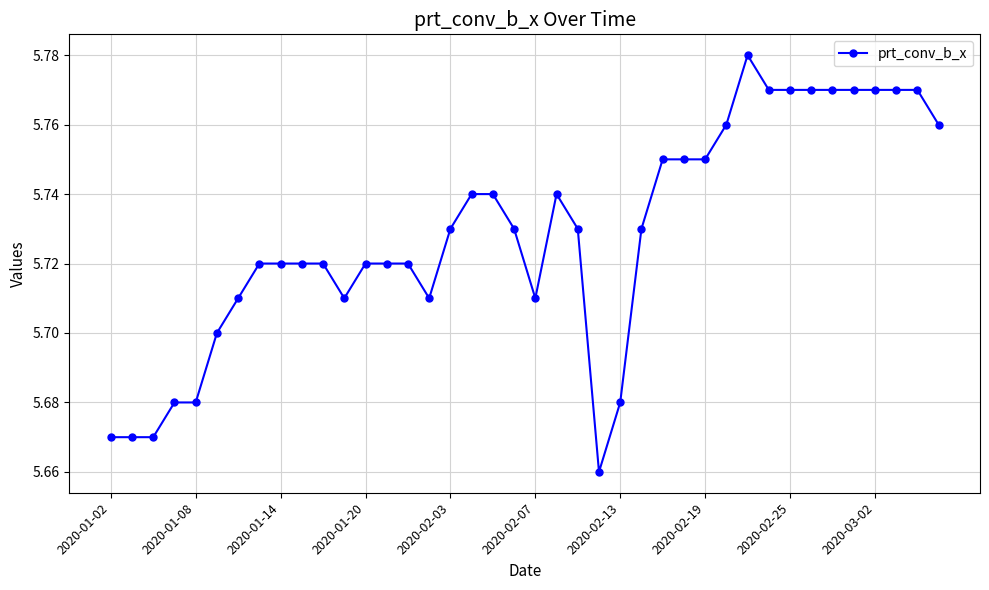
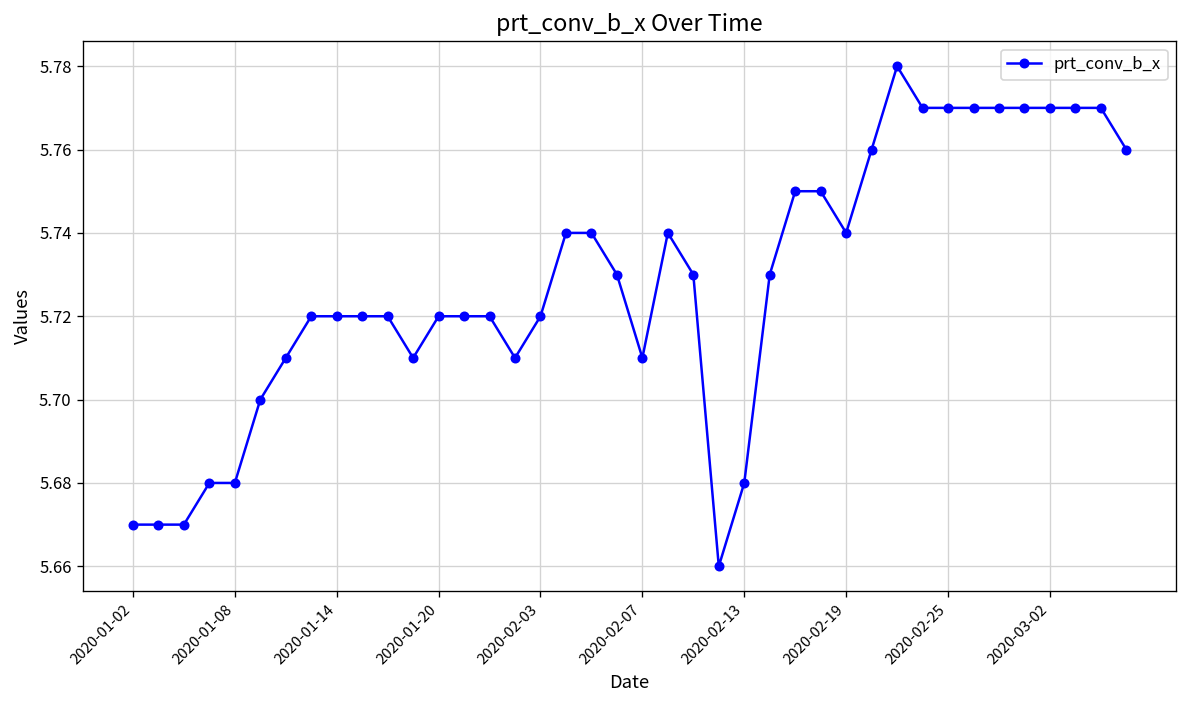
  {
    "2020-01-02": 5.67,
    "2020-01-08": 5.68,
    "2020-01-14": 5.72,
    "2020-01-20": 5.72,
-   "2020-02-03": 5.73,
+   "2020-02-03": 5.72,
    "2020-02-07": 5.71,
    "2020-02-13": 5.68,
-   "2020-02-19": 5.75,
+   "2020-02-19": 5.74,
    "2020-02-25": 5.77,
    "2020-03-02": 5.77
  }
